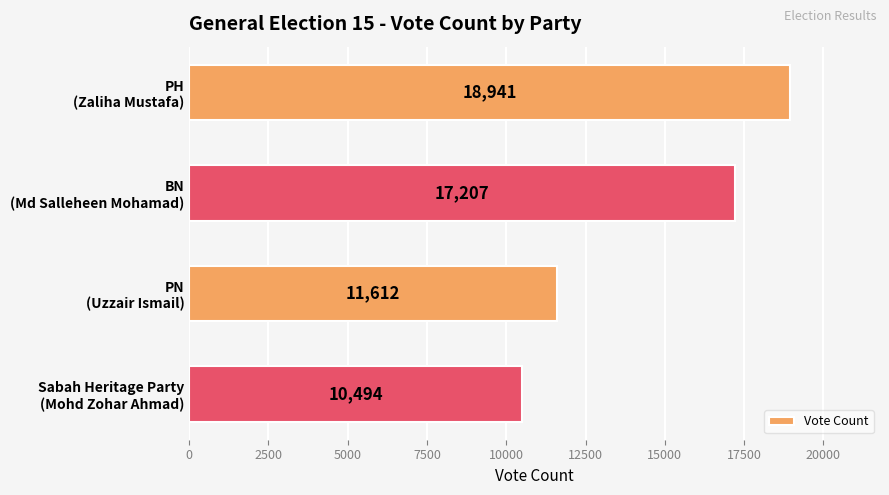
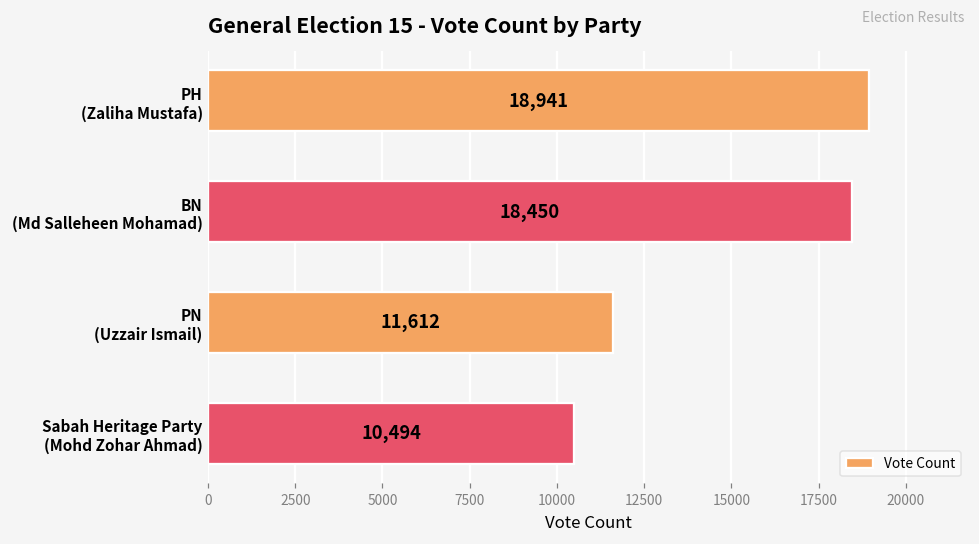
  {
    "PH (Zaliha Mustafa)": "18,941",
-   "BN (Md Salleheen Mohamad)": "17,207",
+   "BN (Md Salleheen Mohamad)": "18,450",
    "PN (Uzzair Ismail)": "11,612",
    "Sabah Heritage Party (Mohd Zohar Ahmad)": "10,494"
  }
